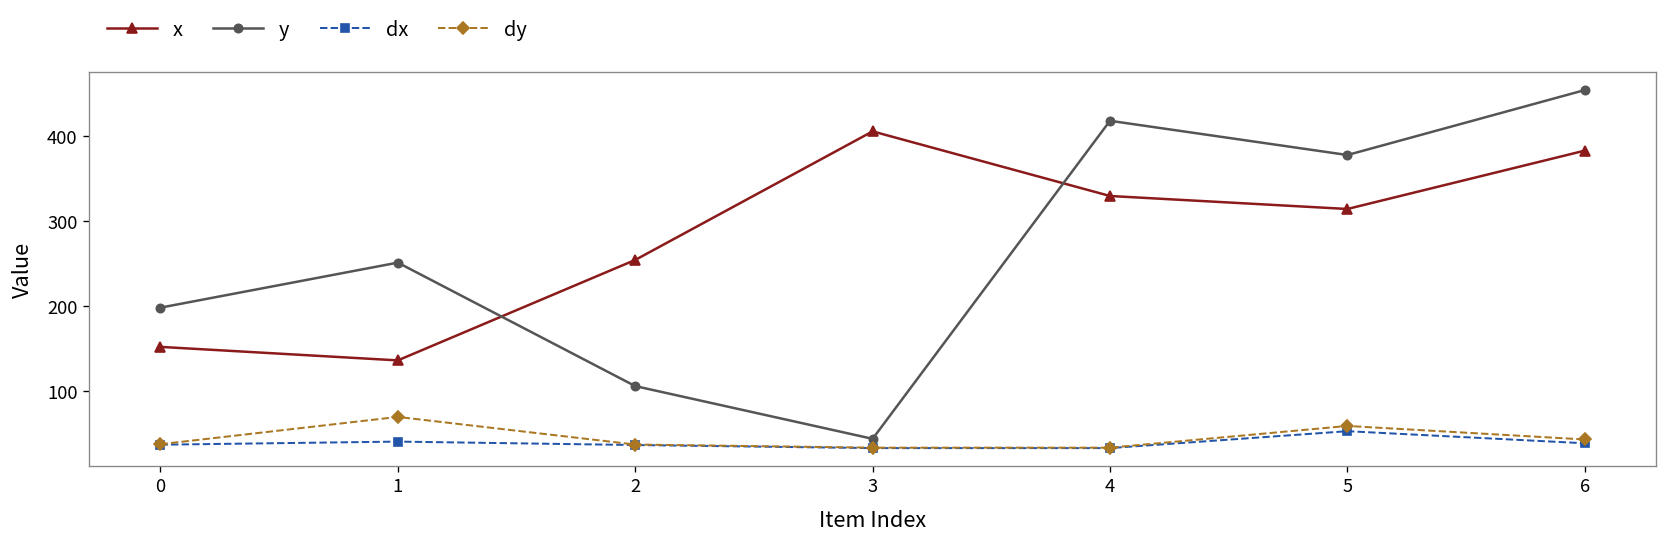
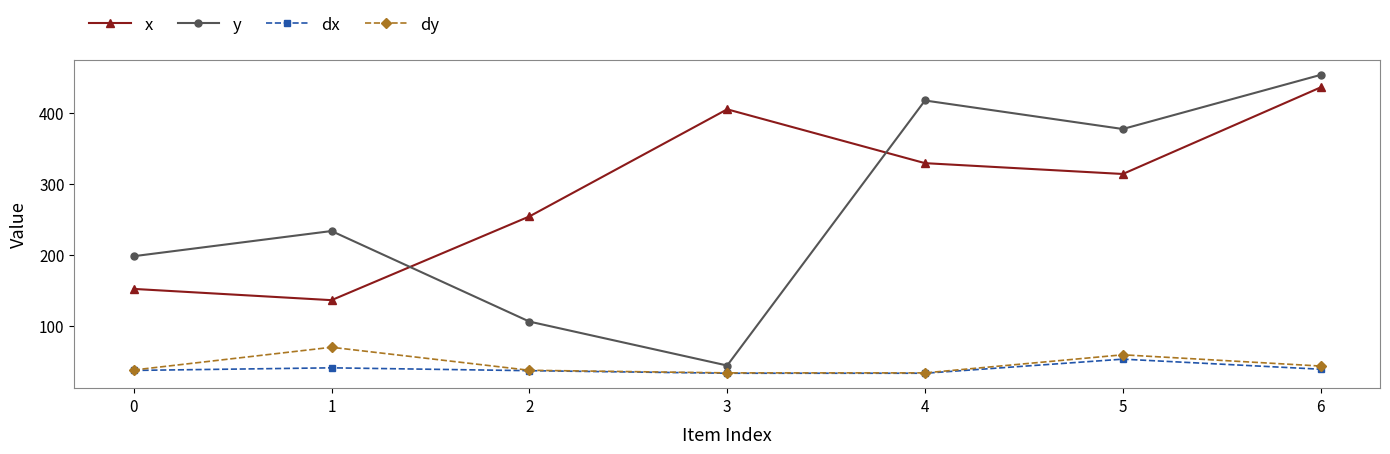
  {
    "x": {
      "0": 150,
      "1": 140,
      "2": 250,
      "3": 410,
      "4": 330,
      "5": 310,
-     "6": 380
+     "6": 440
    },
    "y": {
      "0": 200,
-     "1": 250,
+     "1": 230,
      "2": 110,
      "3": 40,
      "4": 420,
      "5": 380,
      "6": 450
    },
    "dx": {
      "1": 40,
      "5": 50,
      "6": 40
    },
    "dy": {
      "1": 70,
      "5": 60,
      "6": 40
    }
  }
